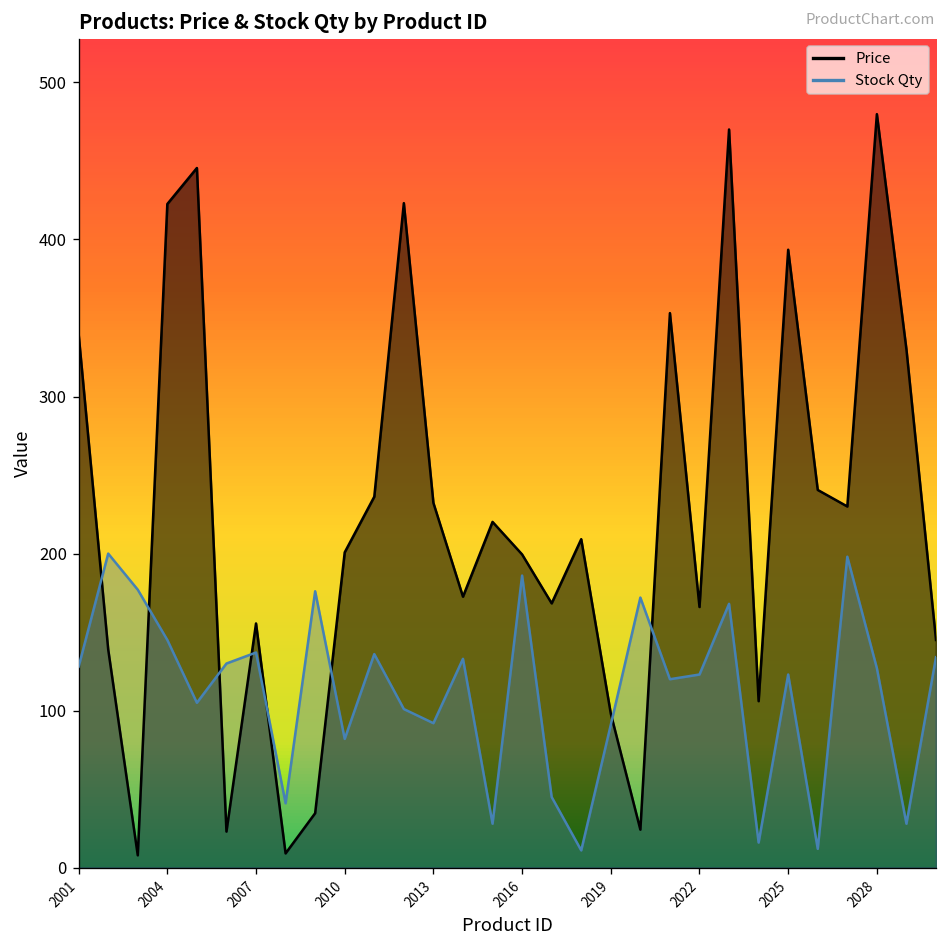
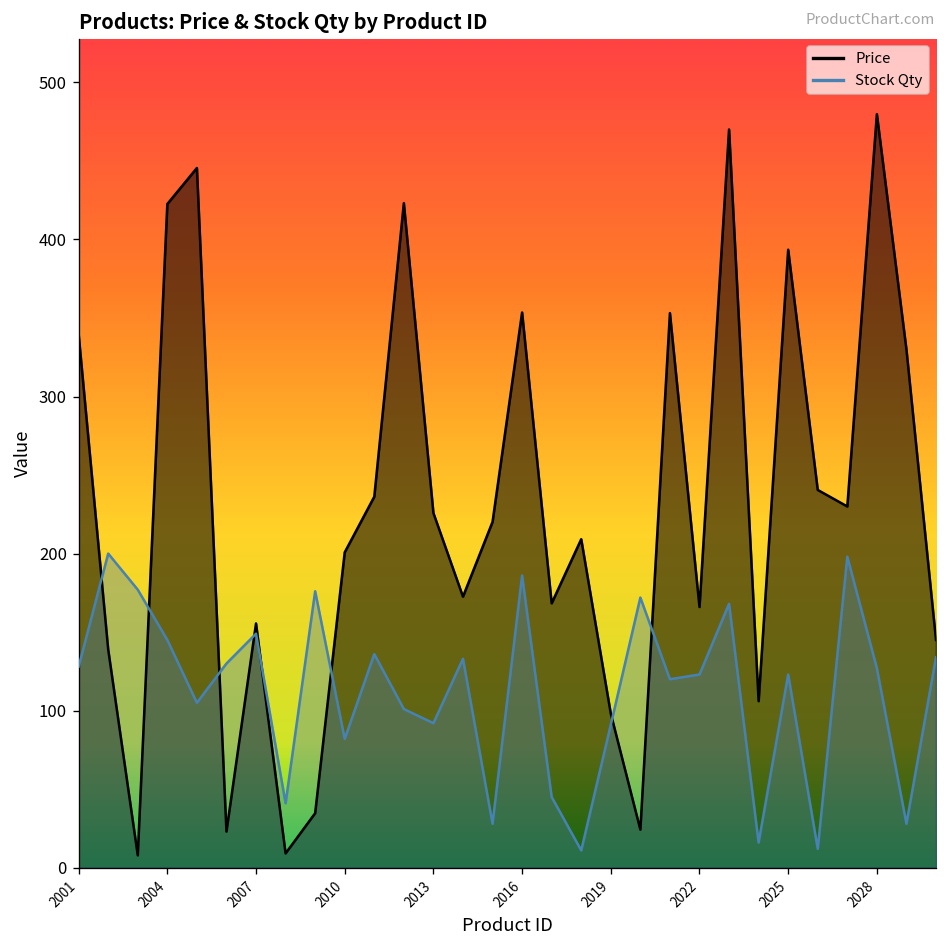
  {
    "Price": {
      "2001": 340,
      "2004": 423,
      "2007": 156,
      "2010": 201,
-     "2013": 232,
-     "2016": 199,
+     "2013": 226,
+     "2016": 354,
      "2019": 98,
      "2022": 166,
      "2025": 393,
      "2028": 480
    },
    "Stock Qty": {
      "2001": 128,
      "2004": 145,
-     "2007": 137,
+     "2007": 149,
      "2010": 82,
      "2013": 92,
      "2016": 186,
      "2019": 91,
      "2022": 123,
      "2025": 123,
      "2028": 127
    }
  }
